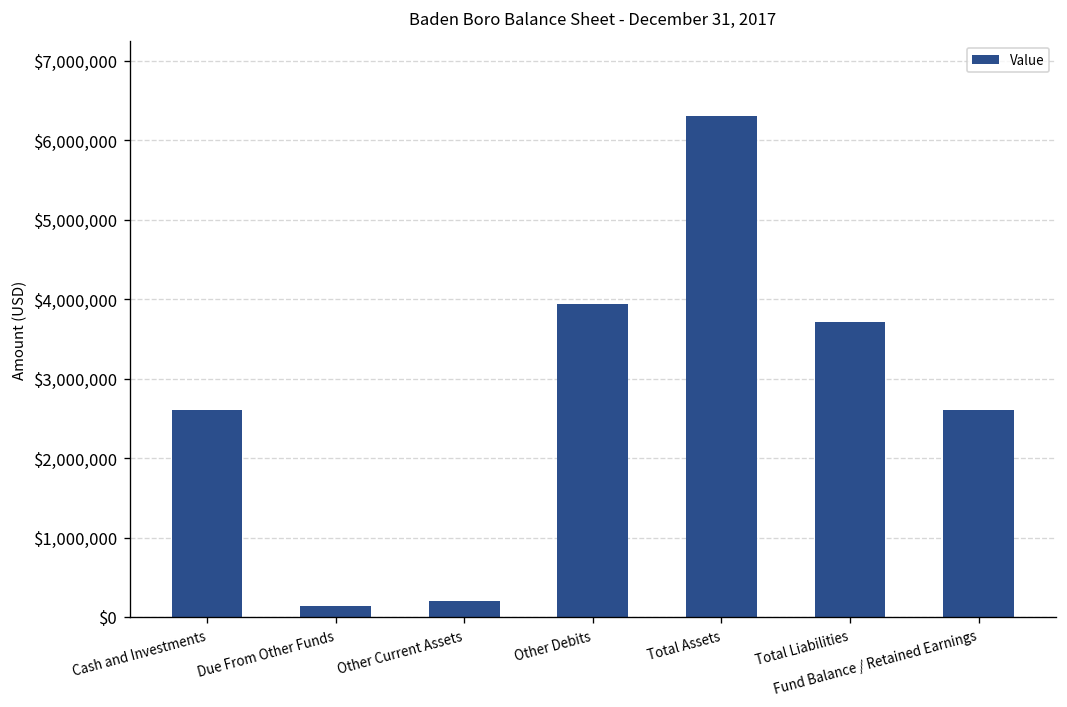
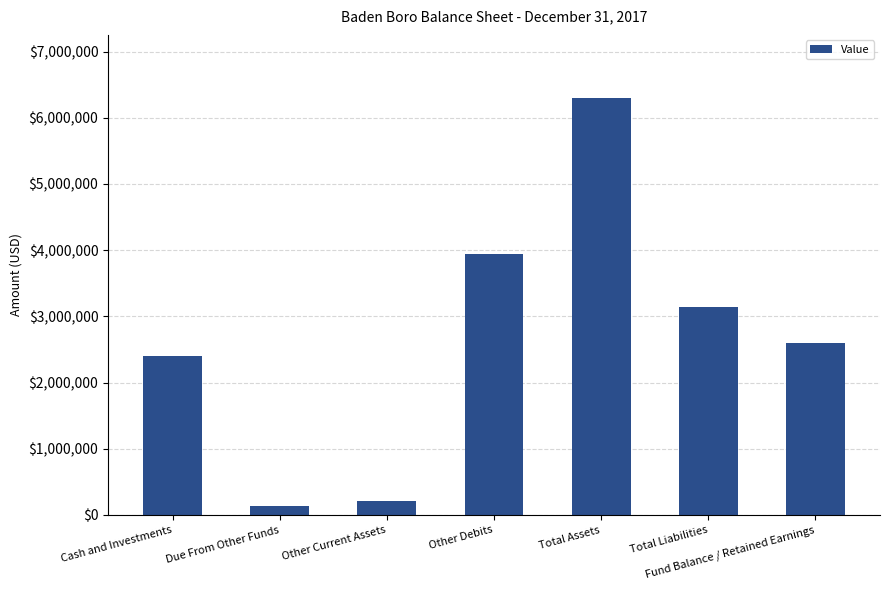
  {
-   "Cash and Investments": "$2,600,000",
+   "Cash and Investments": "$2,400,000",
    "Due From Other Funds": "$100,000",
    "Other Current Assets": "$200,000",
    "Other Debits": "$3,900,000",
    "Total Assets": "$6,300,000",
-   "Total Liabilities": "$3,700,000",
+   "Total Liabilities": "$3,100,000",
    "Fund Balance / Retained Earnings": "$2,600,000"
  }
